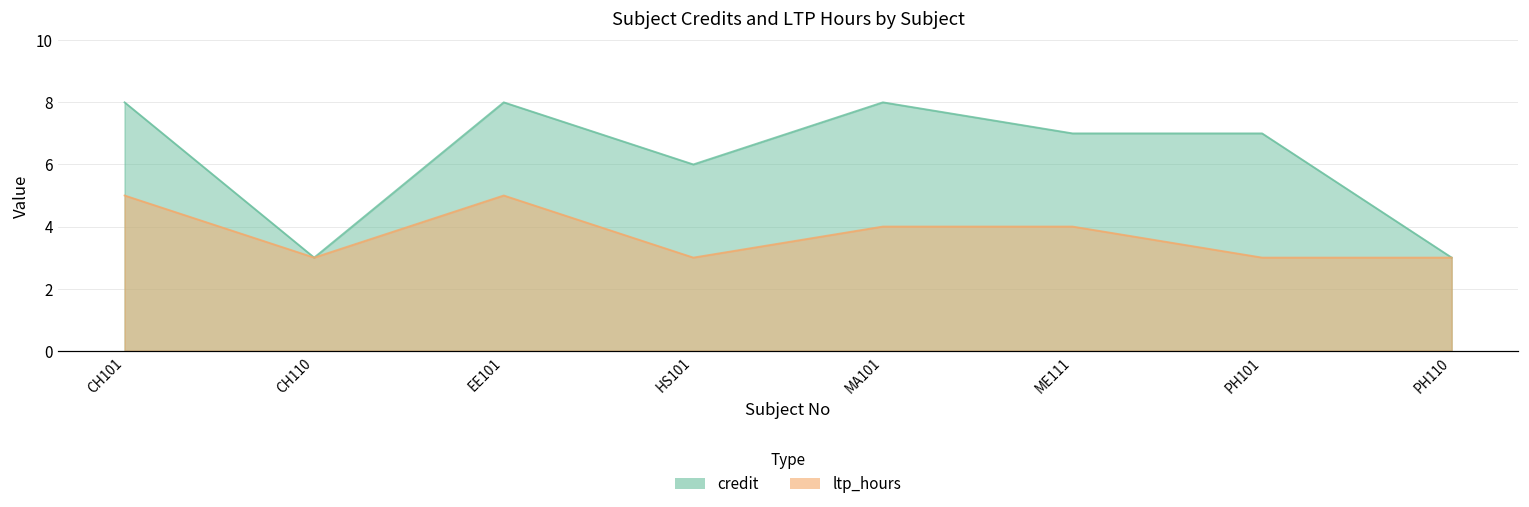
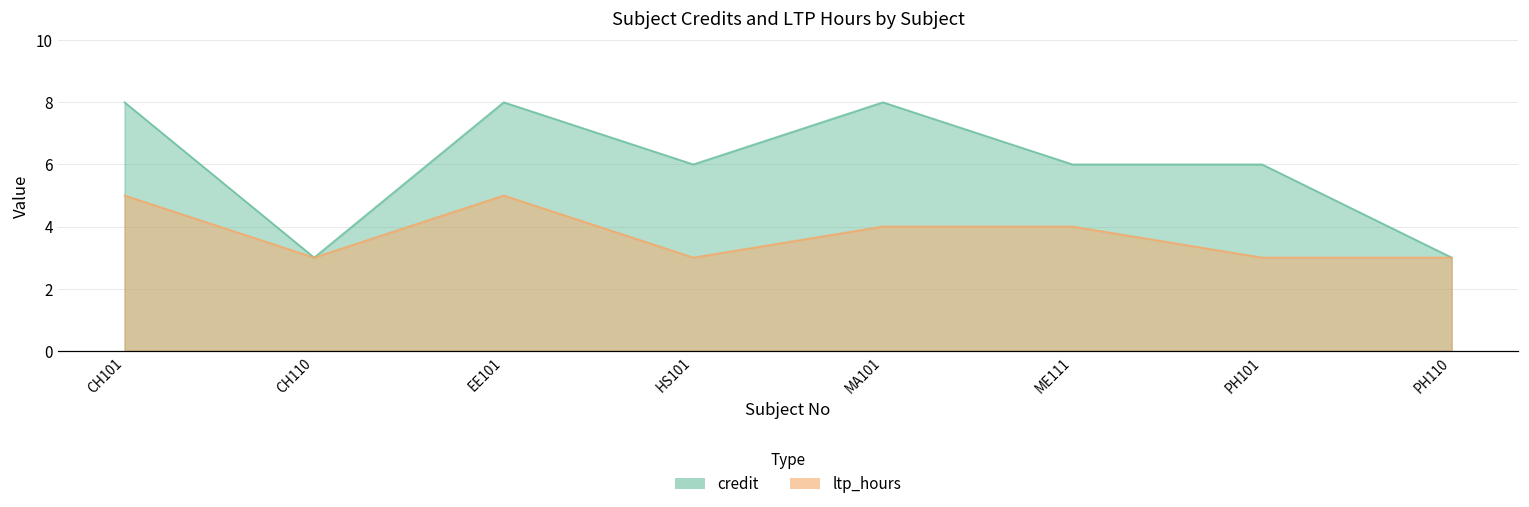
  {
    "credit": {
      "CH101": 8,
      "EE101": 8,
      "HS101": 6,
      "MA101": 8,
-     "ME111": 7,
-     "PH101": 7
+     "ME111": 6,
+     "PH101": 6
    },
    "ltp_hours": {
      "CH101": 5,
      "EE101": 5,
      "HS101": 3,
      "MA101": 4,
      "ME111": 4,
      "PH101": 3
    }
  }
